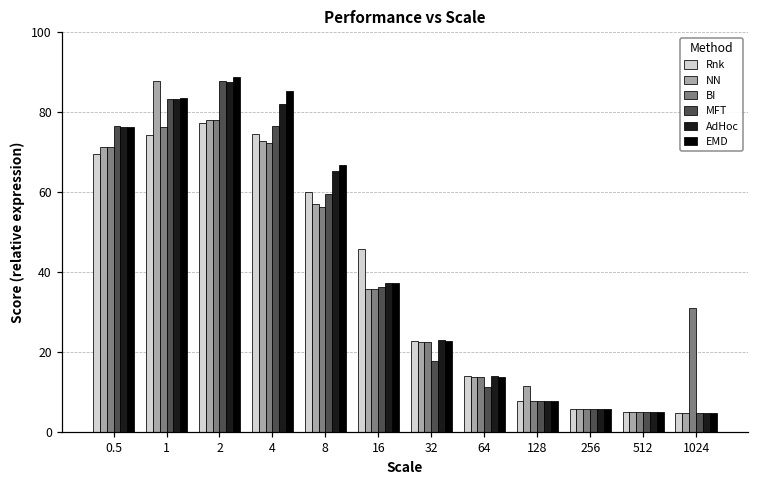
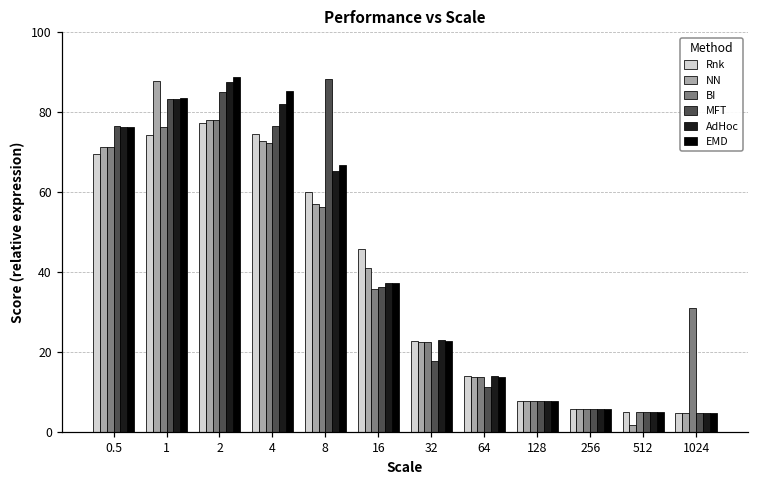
  {
    "Rnk": {
      "0.5": 70,
      "1": 74,
      "2": 77,
      "4": 75,
      "8": 60,
      "16": 46,
      "32": 23,
      "64": 14,
      "128": 8,
      "256": 6,
      "512": 5,
      "1024": 5
    },
    "NN": {
      "0.5": 71,
      "1": 88,
      "2": 78,
      "4": 73,
      "8": 57,
-     "16": 36,
+     "16": 41,
      "32": 23,
      "64": 14,
-     "128": 12,
+     "128": 8,
      "256": 6,
-     "512": 5,
+     "512": 2,
      "1024": 5
    },
    "BI": {
      "0.5": 71,
      "1": 76,
      "2": 78,
      "4": 72,
      "8": 56,
      "16": 36,
      "32": 23,
      "64": 14,
      "128": 8,
      "256": 6,
      "512": 5,
      "1024": 31
    },
    "MFT": {
      "0.5": 76,
      "1": 83,
-     "2": 88,
+     "2": 85,
      "4": 77,
-     "8": 60,
+     "8": 88,
      "16": 36,
      "32": 18,
      "64": 11,
      "128": 8,
      "256": 6,
      "512": 5,
      "1024": 5
    }
  }
